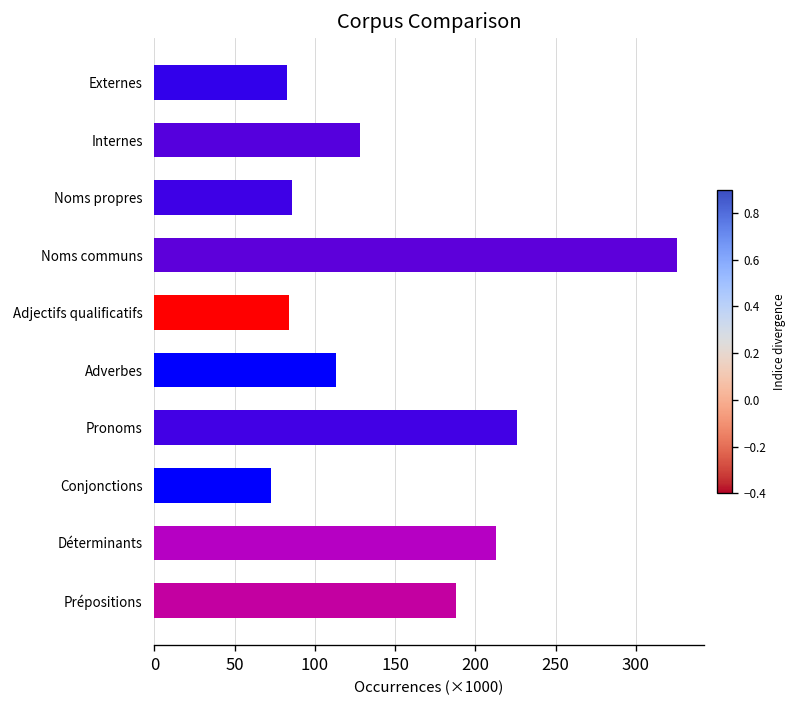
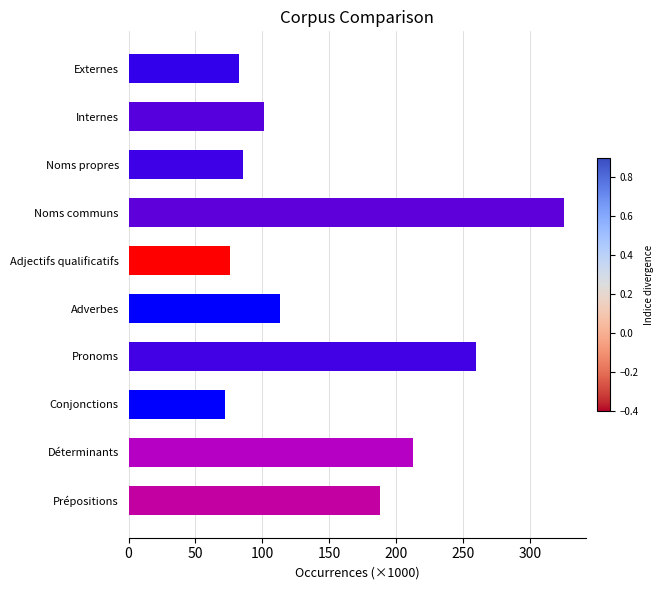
  {
    "Externes": 82,
-   "Internes": 128,
+   "Internes": 101,
    "Noms propres": 86,
    "Noms communs": 326,
-   "Adjectifs qualificatifs": 84,
+   "Adjectifs qualificatifs": 76,
    "Adverbes": 113,
-   "Pronoms": 226,
+   "Pronoms": 260,
    "Conjonctions": 72,
    "Déterminants": 213,
    "Prépositions": 188
  }
